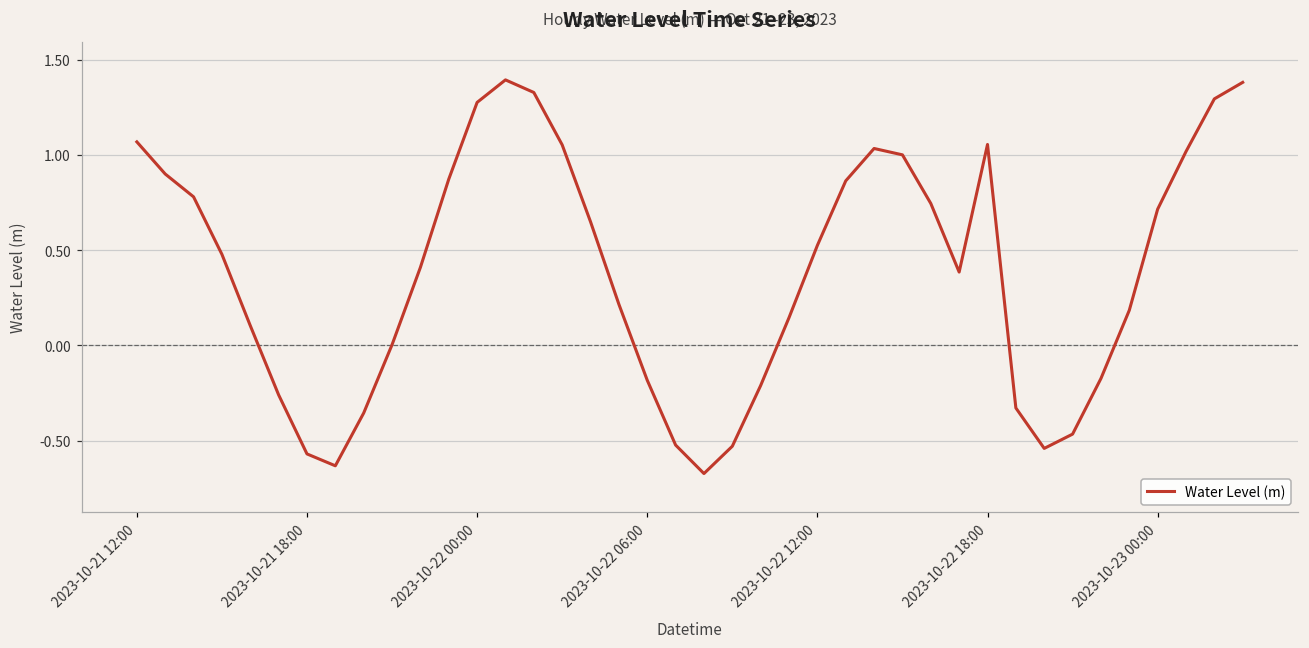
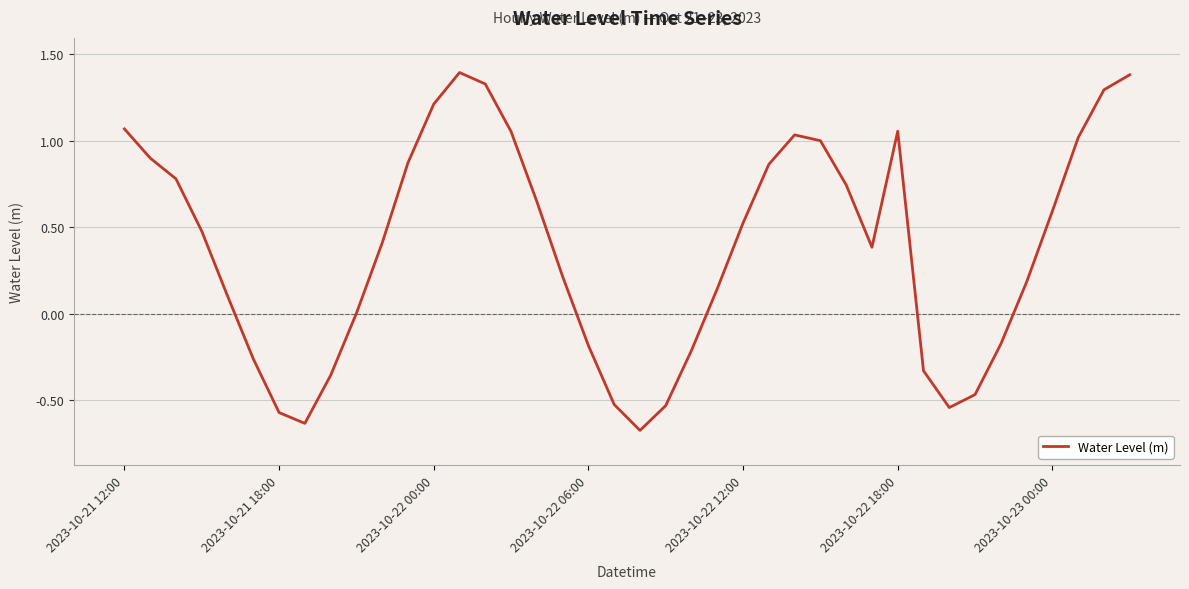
  {
    "2023-10-21 12:00": 1.07,
    "2023-10-21 18:00": -0.57,
-   "2023-10-22 00:00": 1.28,
+   "2023-10-22 00:00": 1.21,
    "2023-10-22 06:00": -0.18,
    "2023-10-22 12:00": 0.52,
    "2023-10-22 18:00": 1.05,
-   "2023-10-23 00:00": 0.71
+   "2023-10-23 00:00": 0.59
  }
